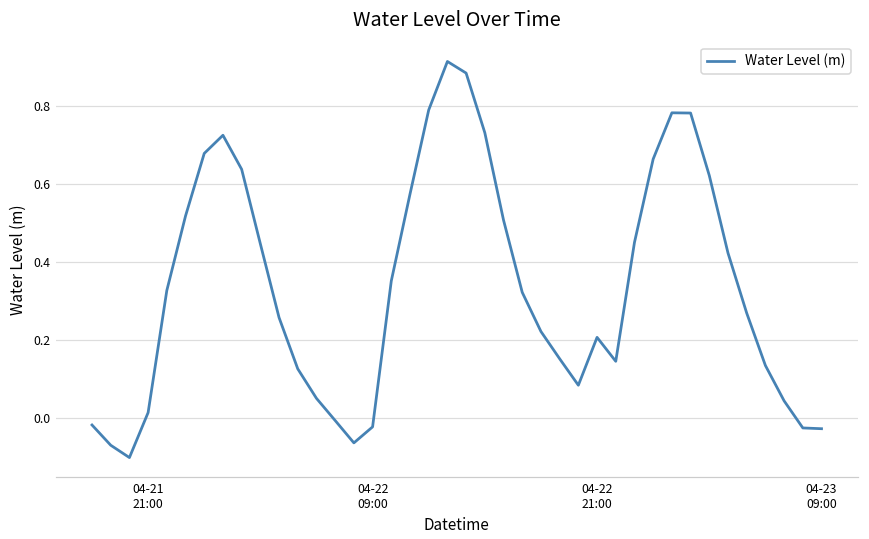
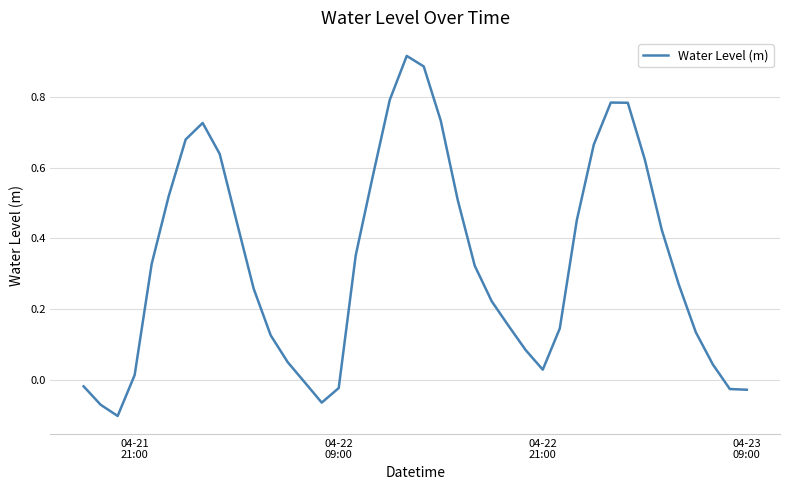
  {
    "04-21 21:00": 0.01,
    "04-22 09:00": -0.02,
-   "04-22 21:00": 0.21,
+   "04-22 21:00": 0.03,
    "04-23 09:00": -0.03
  }
